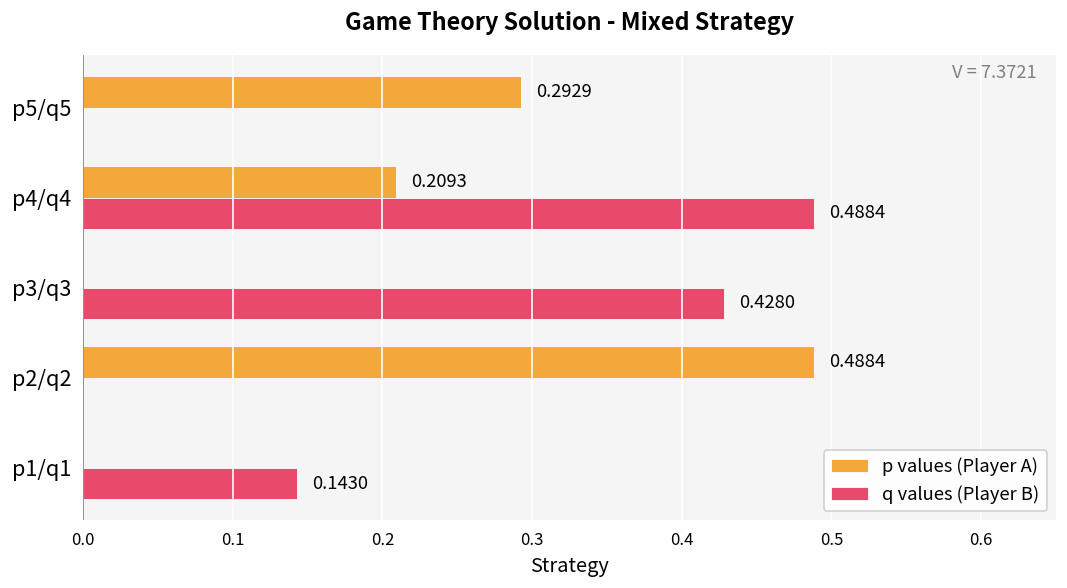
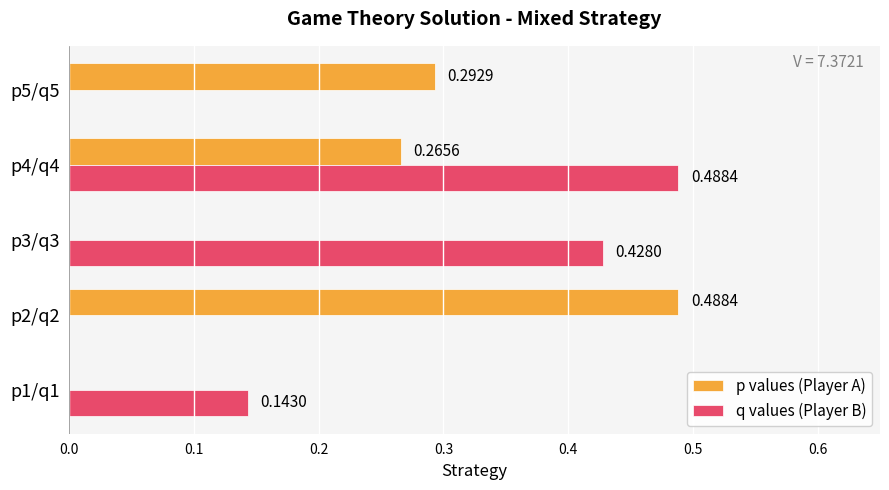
  {
    "p values (Player A)": {
      "p5/q5": 0.2929,
-     "p4/q4": 0.2093,
+     "p4/q4": 0.2656,
      "p2/q2": 0.4884
    },
    "q values (Player B)": {
      "p4/q4": 0.4884,
      "p3/q3": 0.4280,
      "p1/q1": 0.1430
    }
  }
